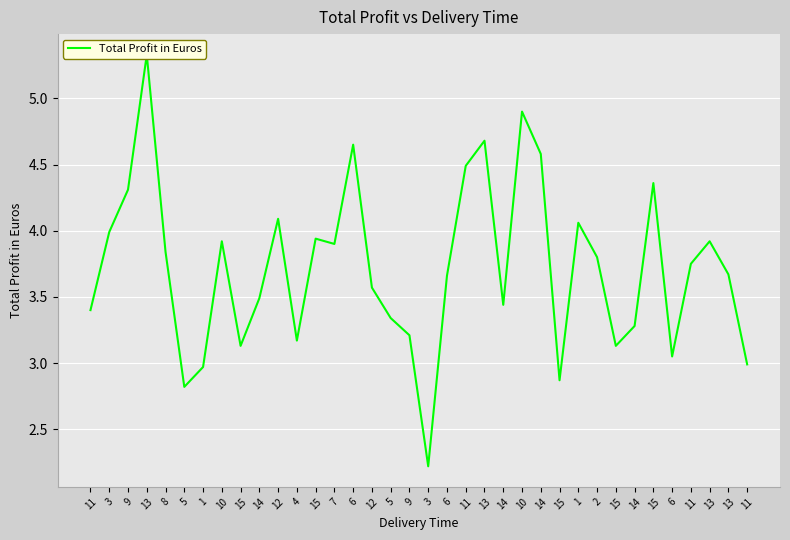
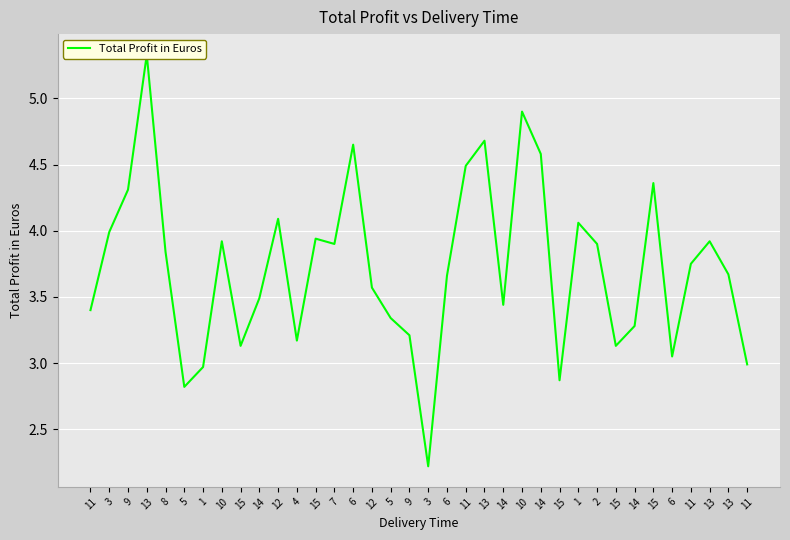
  {
    "8": 3.84,
    "4": 3.17,
    "7": 3.9,
-   "2": 3.8
+   "2": 3.9
  }
